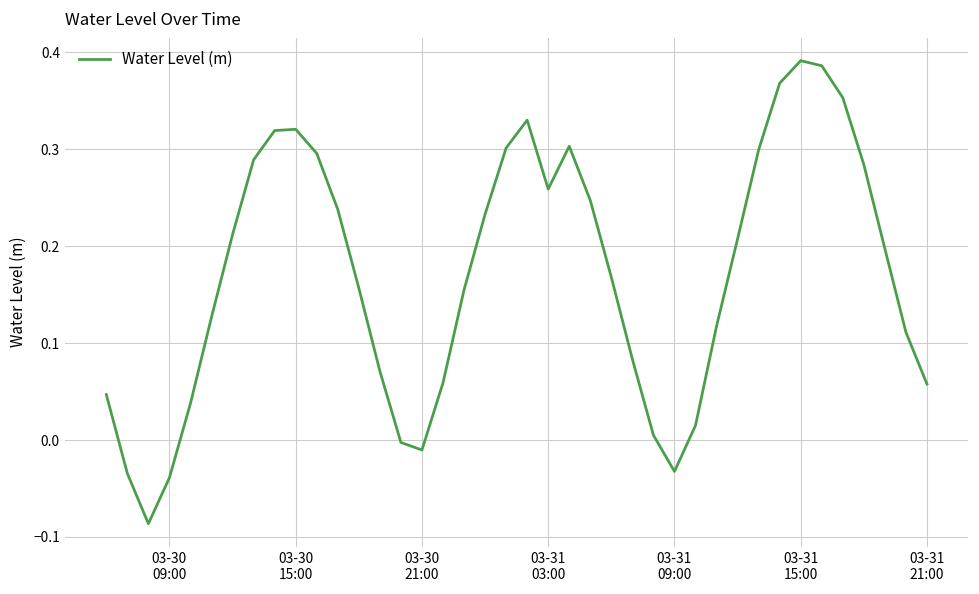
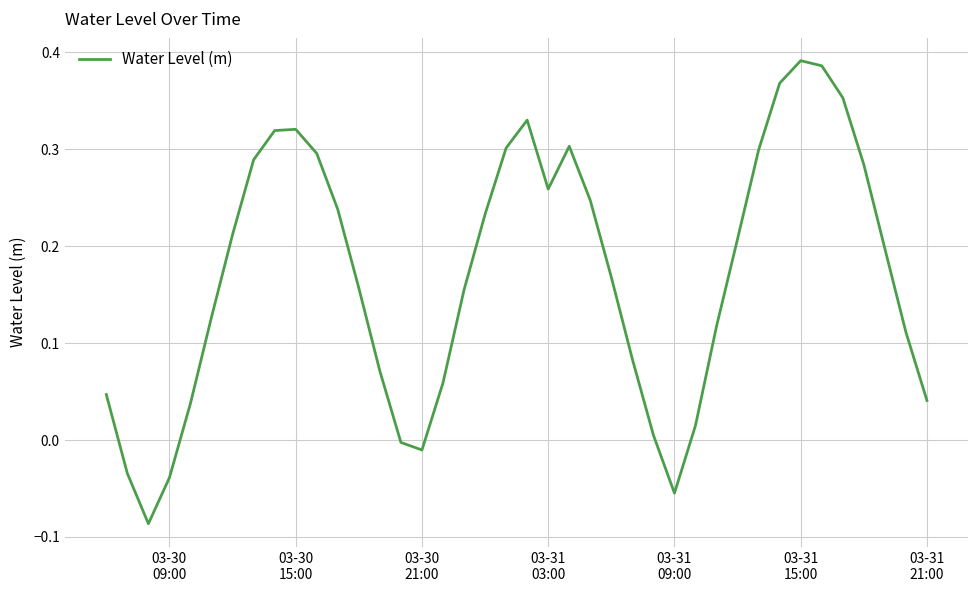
  {
    "03-30 09:00": -0.04,
    "03-30 15:00": 0.32,
    "03-30 21:00": -0.01,
    "03-31 03:00": 0.26,
-   "03-31 09:00": -0.03,
+   "03-31 09:00": -0.05,
    "03-31 15:00": 0.39,
-   "03-31 21:00": 0.06
+   "03-31 21:00": 0.04
  }
